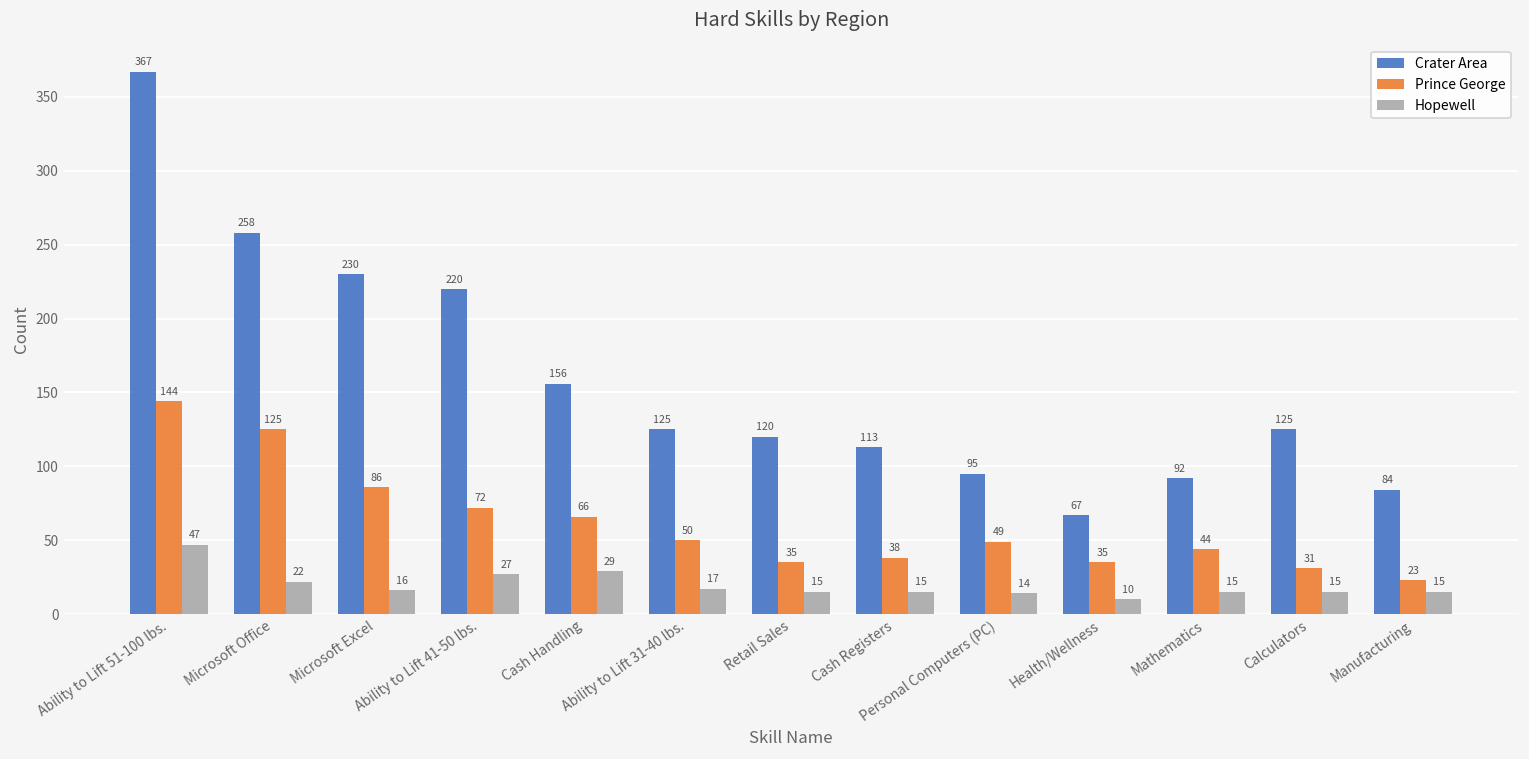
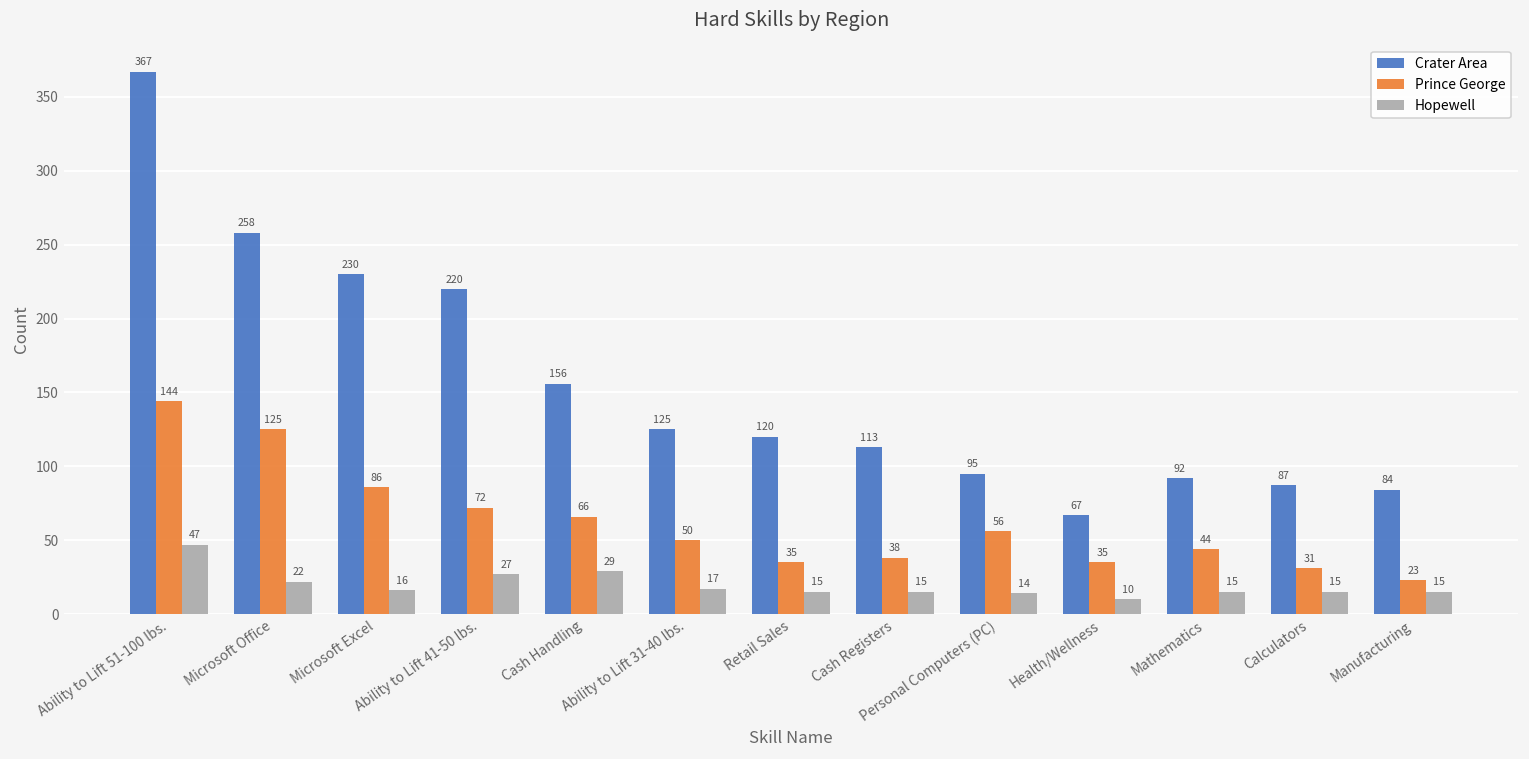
  {
    "Crater Area": {
      "Ability to Lift 51-100 lbs.": 367,
      "Microsoft Office": 258,
      "Microsoft Excel": 230,
      "Ability to Lift 41-50 lbs.": 220,
      "Cash Handling": 156,
      "Ability to Lift 31-40 lbs.": 125,
      "Retail Sales": 120,
      "Cash Registers": 113,
      "Personal Computers (PC)": 95,
      "Health/Wellness": 67,
      "Mathematics": 92,
-     "Calculators": 125,
+     "Calculators": 87,
      "Manufacturing": 84
    },
    "Prince George": {
      "Ability to Lift 51-100 lbs.": 144,
      "Microsoft Office": 125,
      "Microsoft Excel": 86,
      "Ability to Lift 41-50 lbs.": 72,
      "Cash Handling": 66,
      "Ability to Lift 31-40 lbs.": 50,
      "Retail Sales": 35,
      "Cash Registers": 38,
-     "Personal Computers (PC)": 49,
+     "Personal Computers (PC)": 56,
      "Health/Wellness": 35,
      "Mathematics": 44,
      "Calculators": 31,
      "Manufacturing": 23
    },
    "Hopewell": {
      "Ability to Lift 51-100 lbs.": 47,
      "Microsoft Office": 22,
      "Microsoft Excel": 16,
      "Ability to Lift 41-50 lbs.": 27,
      "Cash Handling": 29,
      "Ability to Lift 31-40 lbs.": 17,
      "Retail Sales": 15,
      "Cash Registers": 15,
      "Personal Computers (PC)": 14,
      "Health/Wellness": 10,
      "Mathematics": 15,
      "Calculators": 15,
      "Manufacturing": 15
    }
  }
